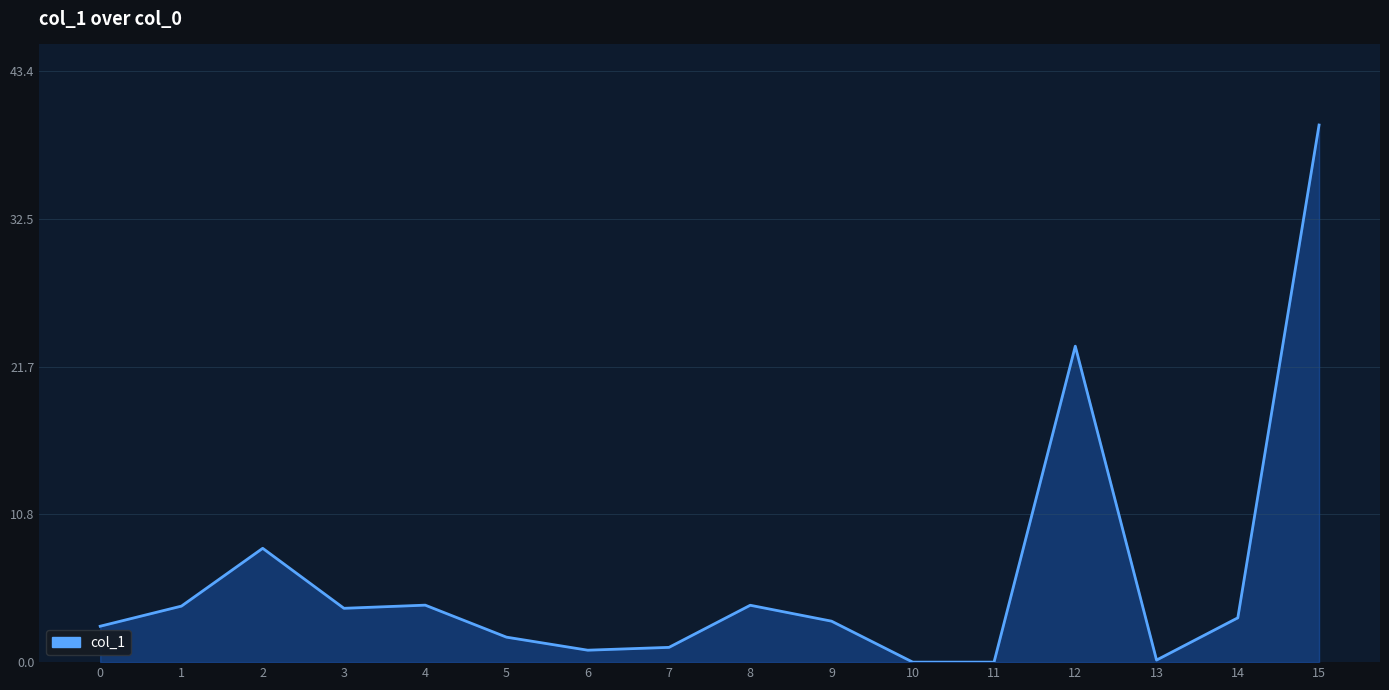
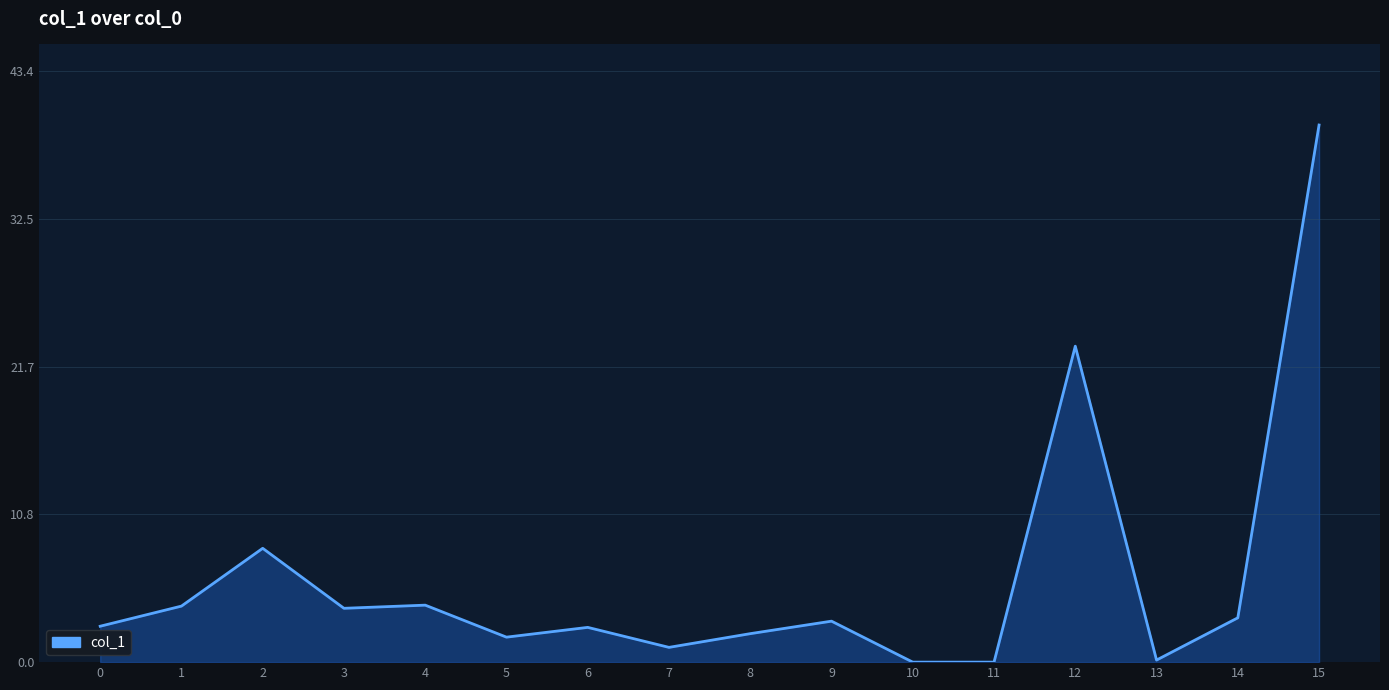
  {
    "0": 2.6,
    "1": 4.1,
    "2": 8.4,
    "3": 4.0,
    "4": 4.2,
    "5": 1.8,
-   "6": 0.9,
+   "6": 2.6,
    "7": 1.1,
-   "8": 4.2,
+   "8": 2.1,
    "9": 3.0,
    "10": 0.0,
    "11": 0.0,
    "12": 23.2,
    "13": 0.2,
    "14": 3.3,
    "15": 39.4
  }
